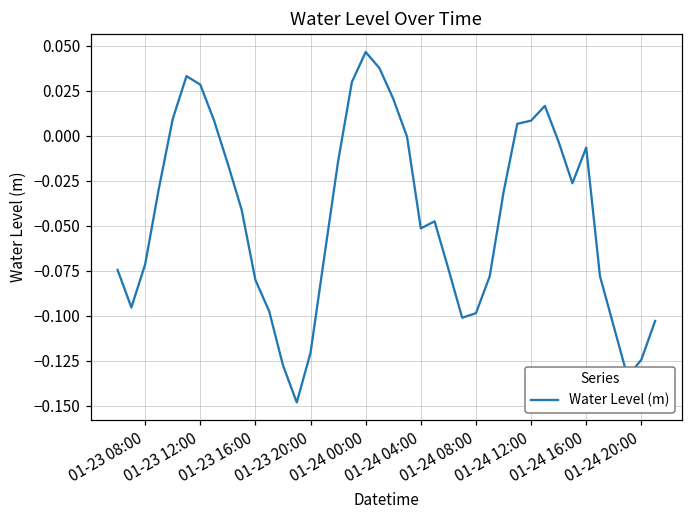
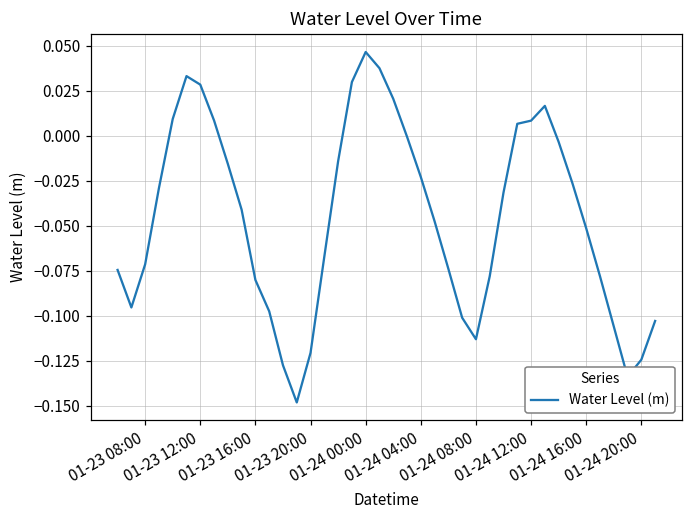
  {
    "01-23 08:00": -0.071,
    "01-23 12:00": 0.028,
    "01-23 16:00": -0.080,
    "01-23 20:00": -0.121,
    "01-24 00:00": 0.047,
-   "01-24 04:00": -0.051,
-   "01-24 08:00": -0.099,
+   "01-24 04:00": -0.023,
+   "01-24 08:00": -0.113,
    "01-24 12:00": 0.008,
-   "01-24 16:00": -0.007,
+   "01-24 16:00": -0.051,
    "01-24 20:00": -0.124
  }
